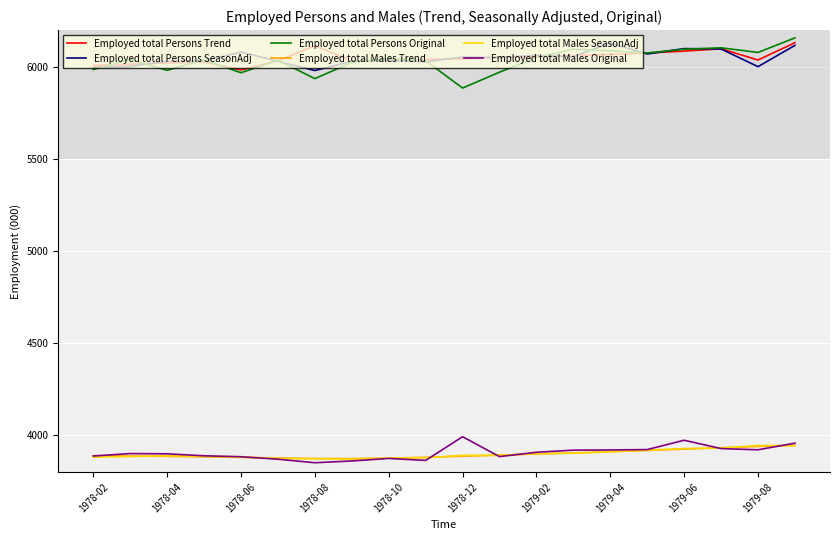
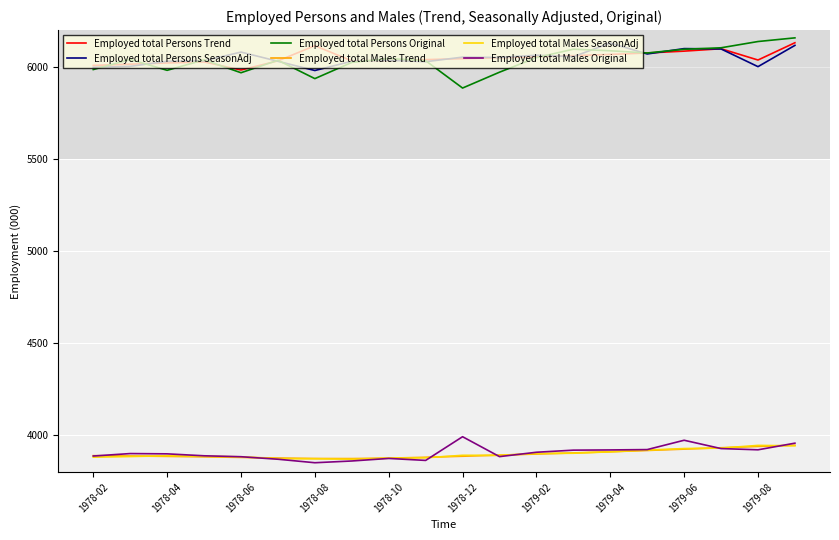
  {
    "Employed total Persons Trend": {
      "1978-06": 5980,
      "1979-08": 6040
    },
    "Employed total Persons SeasonAdj": {
      "1978-08": 5980,
      "1979-08": 6000
    },
    "Employed total Persons Original": {
      "1978-04": 5980,
      "1978-06": 5970,
      "1978-08": 5940,
      "1978-12": 5890,
-     "1979-08": 6080
+     "1979-08": 6140
    },
    "Employed total Males Original": {
      "1978-08": 3850,
      "1978-12": 3990,
      "1979-06": 3970,
      "1979-08": 3920
    }
  }
